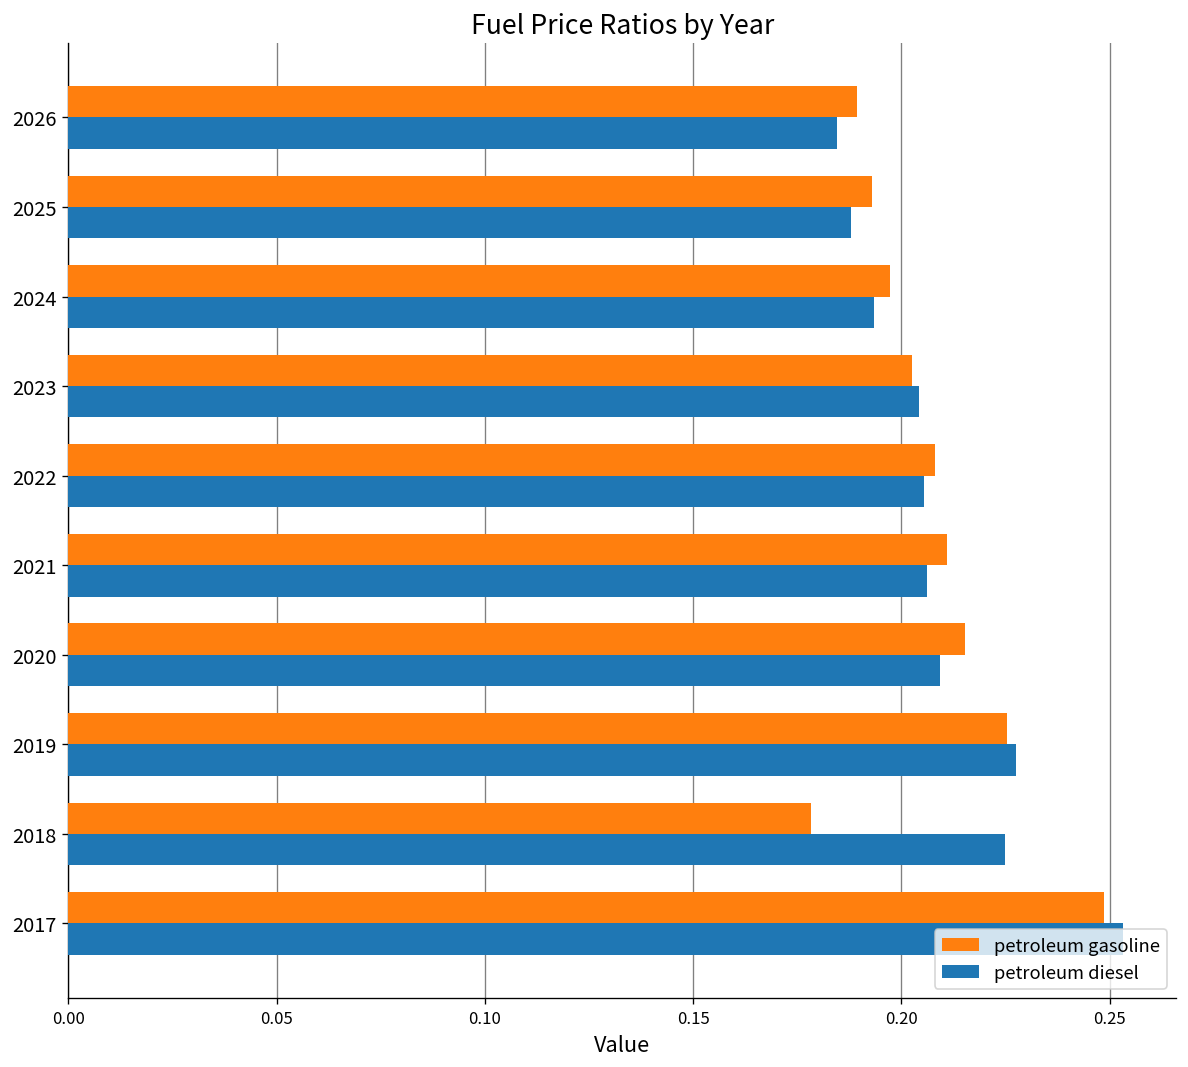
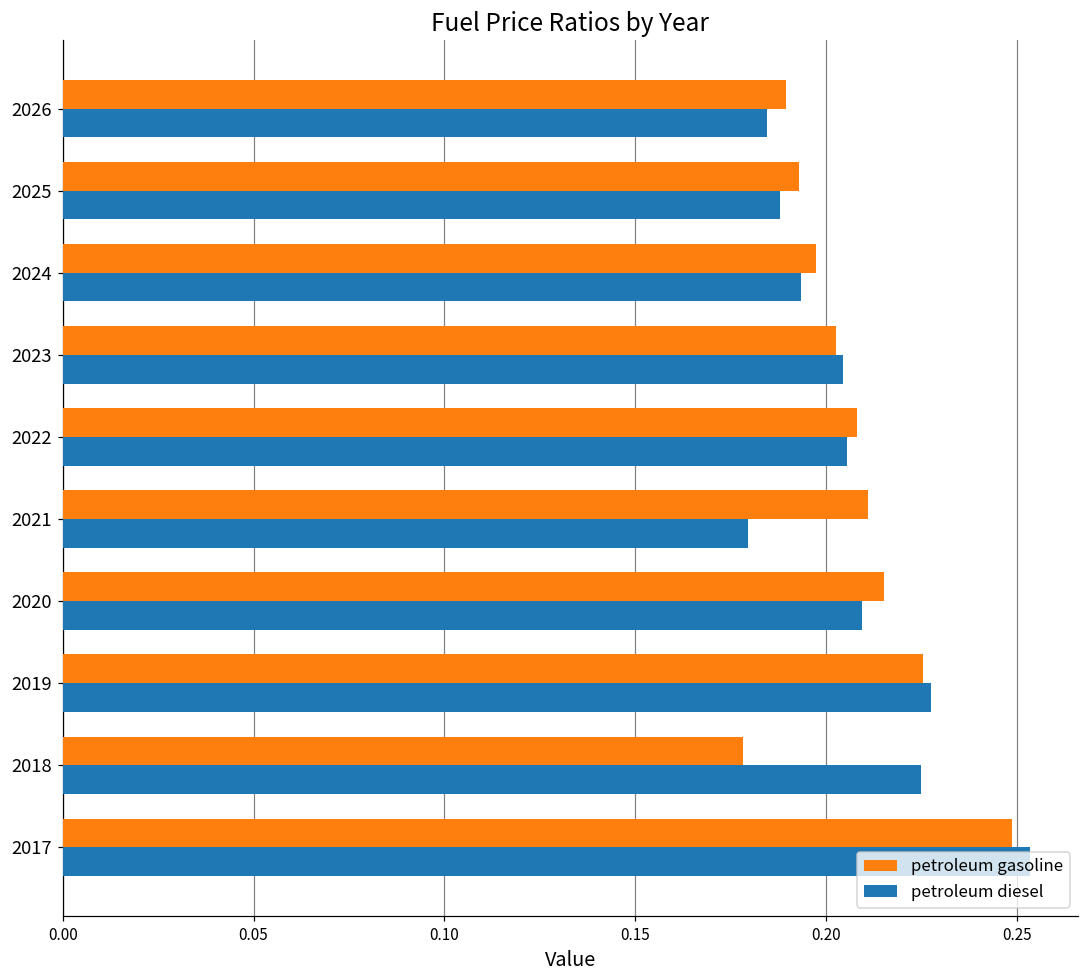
  {
    "petroleum gasoline": {
      "2026": 0.189,
      "2025": 0.193,
      "2024": 0.197,
      "2023": 0.203,
      "2022": 0.208,
      "2021": 0.211,
      "2020": 0.215,
      "2019": 0.225,
      "2018": 0.178,
      "2017": 0.249
    },
    "petroleum diesel": {
      "2026": 0.185,
      "2025": 0.188,
      "2024": 0.193,
      "2023": 0.204,
      "2022": 0.205,
-     "2021": 0.206,
+     "2021": 0.180,
      "2020": 0.209,
      "2019": 0.228,
      "2018": 0.225
    }
  }
